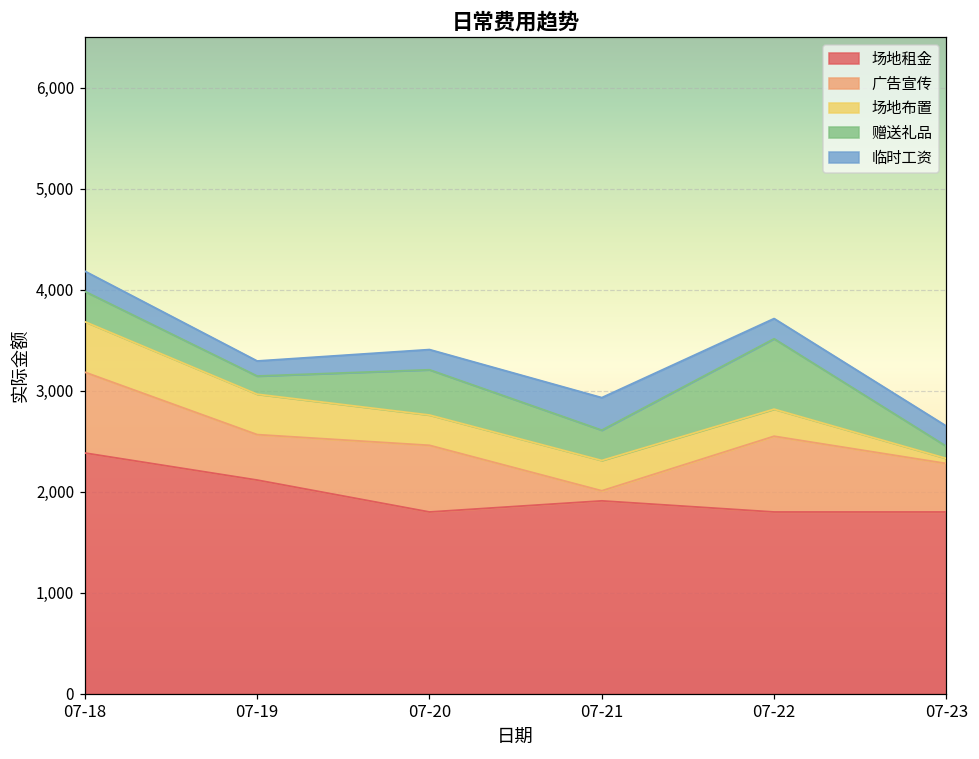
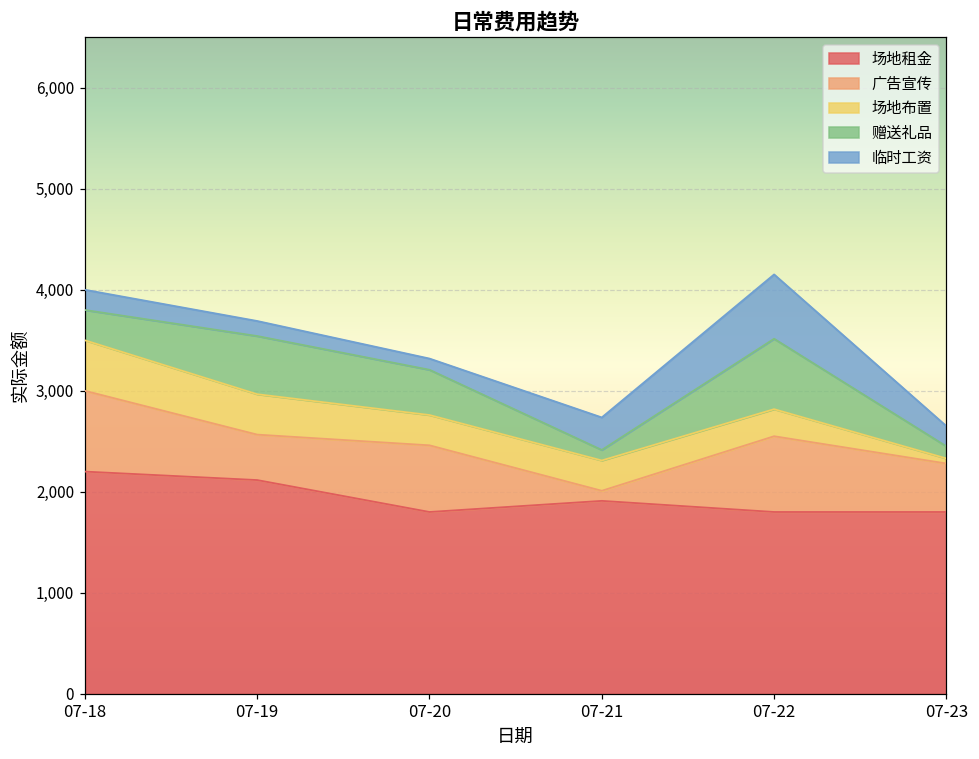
  {
    "场地租金": {
-     "07-18": "2,400",
+     "07-18": "2,200",
      "07-19": "2,100",
      "07-20": "1,800",
      "07-21": "1,900",
      "07-22": "1,800",
      "07-23": "1,800"
    },
    "赠送礼品": {
      "07-18": "300",
-     "07-19": "200",
+     "07-19": "600",
      "07-20": "400",
-     "07-21": "300",
+     "07-21": "100",
      "07-22": "700",
      "07-23": "100"
    },
    "临时工资": {
      "07-18": "200",
      "07-19": "100",
-     "07-20": "200",
+     "07-20": "100",
      "07-21": "300",
-     "07-22": "200",
+     "07-22": "600",
      "07-23": "200"
    }
  }
